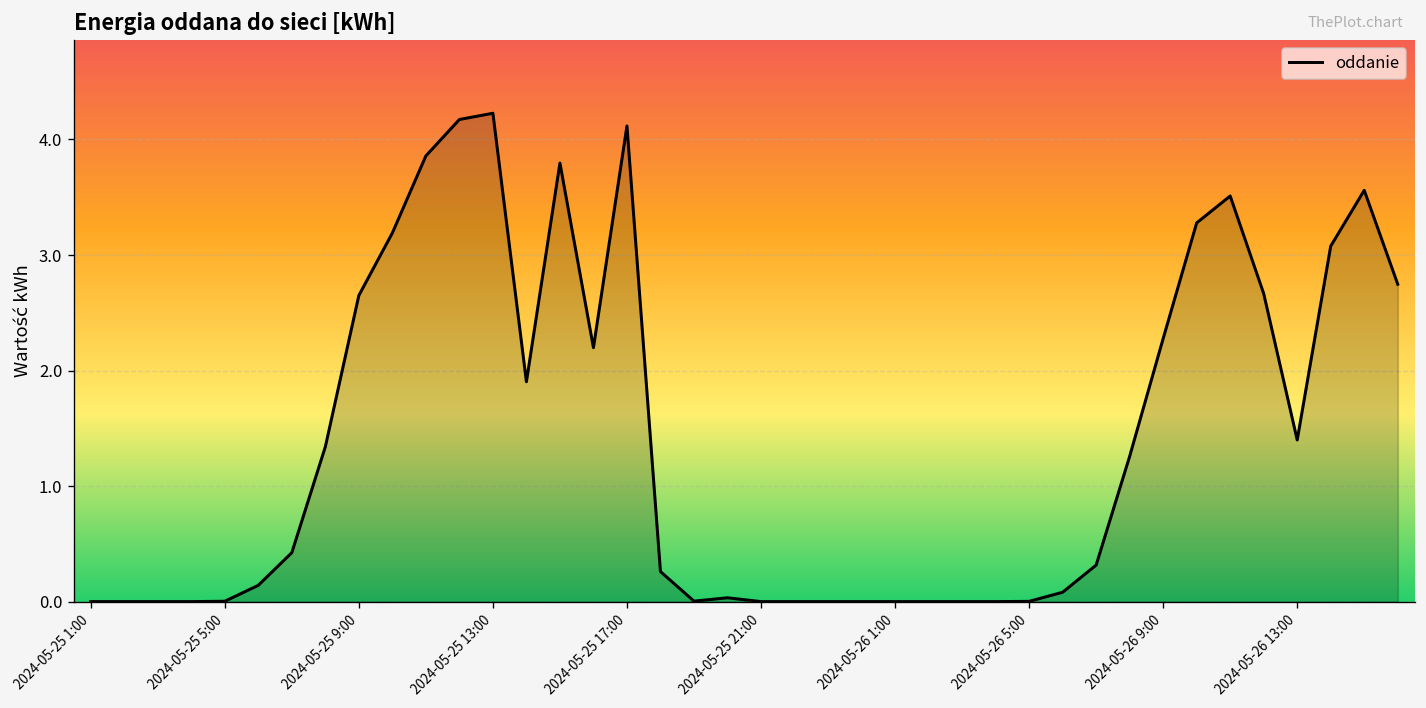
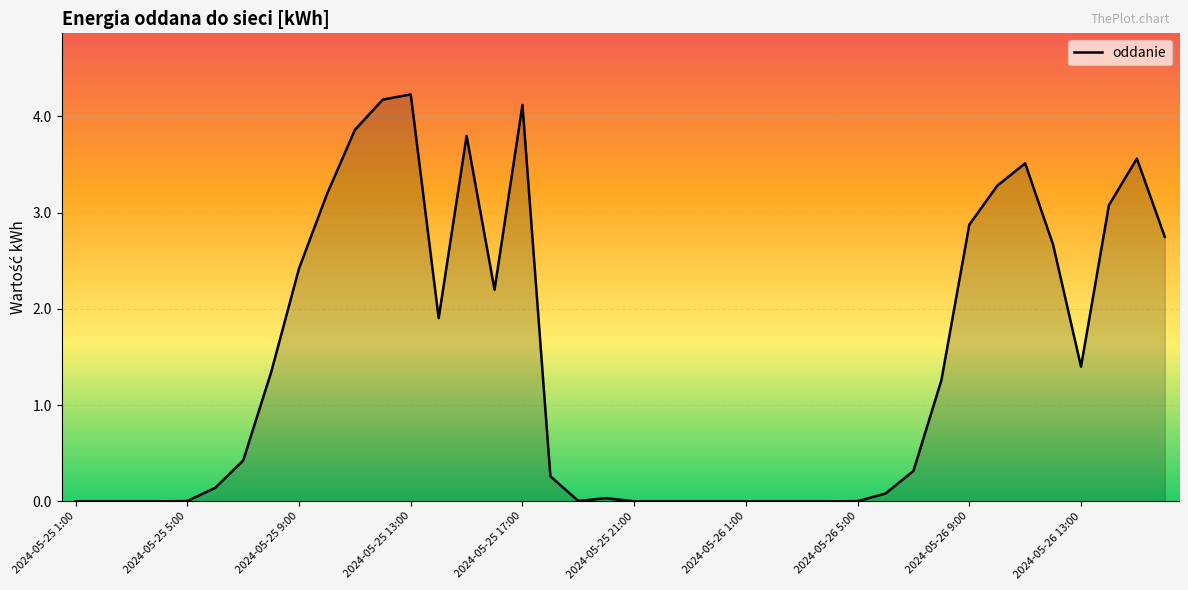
  {
    "2024-05-25 1:00": 0.0,
    "2024-05-25 5:00": 0.0,
-   "2024-05-25 9:00": 2.7,
+   "2024-05-25 9:00": 2.4,
    "2024-05-25 13:00": 4.2,
    "2024-05-25 17:00": 4.1,
    "2024-05-25 21:00": 0.0,
    "2024-05-26 1:00": 0.0,
    "2024-05-26 5:00": 0.0,
-   "2024-05-26 9:00": 2.3,
+   "2024-05-26 9:00": 2.9,
    "2024-05-26 13:00": 1.4
  }
